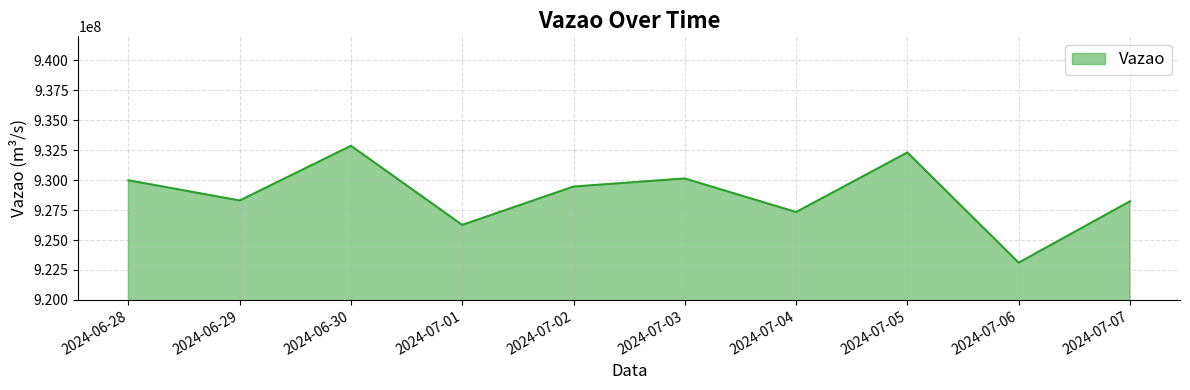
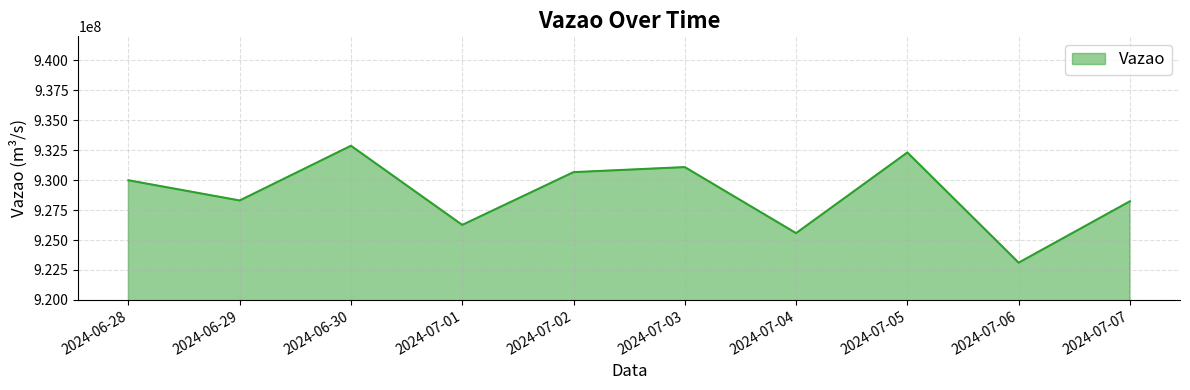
  {
    "2024-06-28": 930000000,
    "2024-06-29": 928300000,
    "2024-06-30": 932900000,
    "2024-07-01": 926300000,
-   "2024-07-02": 929500000,
-   "2024-07-03": 930100000,
-   "2024-07-04": 927300000,
+   "2024-07-02": 930700000,
+   "2024-07-03": 931100000,
+   "2024-07-04": 925600000,
    "2024-07-05": 932300000,
    "2024-07-06": 923100000,
    "2024-07-07": 928200000
  }
